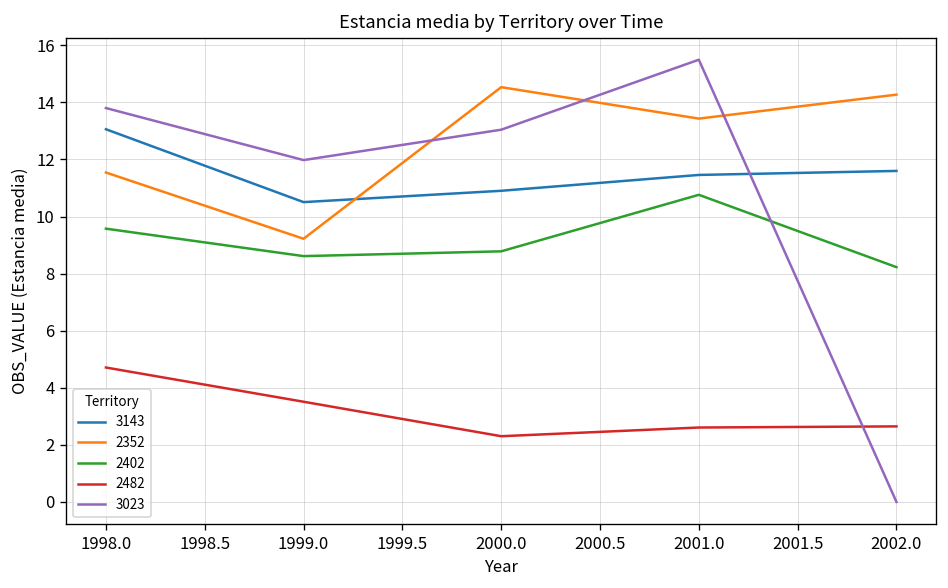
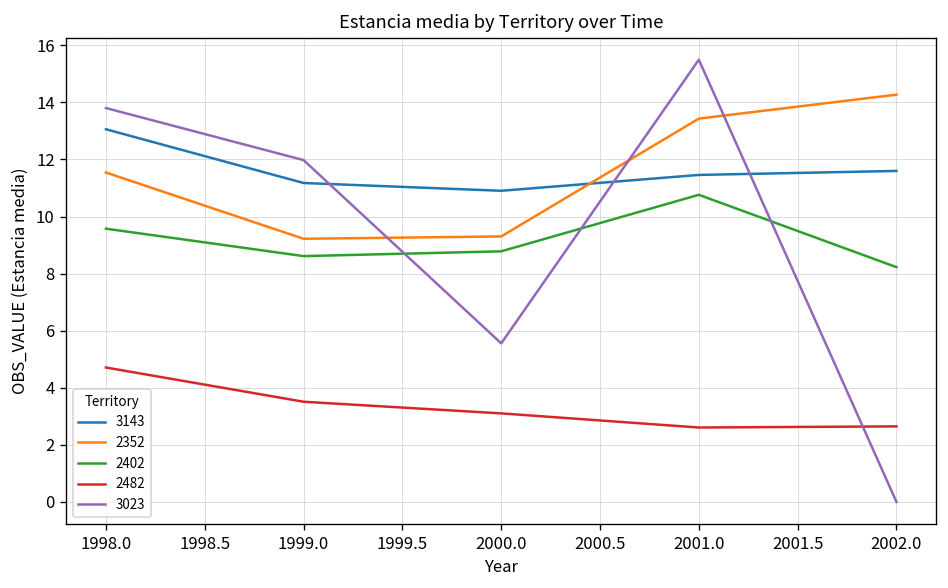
  {
    "3143": {
      "1998.0": 13.1,
-     "1999.0": 10.5,
+     "1999.0": 11.2,
      "2000.0": 10.9,
      "2001.0": 11.5,
      "2002.0": 11.6
    },
    "2352": {
      "1998.0": 11.5,
      "1999.0": 9.2,
-     "2000.0": 14.5,
+     "2000.0": 9.3,
      "2001.0": 13.4,
      "2002.0": 14.3
    },
    "2402": {
      "1998.0": 9.6,
      "1999.0": 8.6,
      "2000.0": 8.8,
      "2001.0": 10.8,
      "2002.0": 8.2
    },
    "2482": {
      "1998.0": 4.7,
      "1999.0": 3.5,
-     "2000.0": 2.3,
+     "2000.0": 3.1,
      "2001.0": 2.6,
      "2002.0": 2.6
    },
    "3023": {
      "1998.0": 13.8,
      "1999.0": 12.0,
-     "2000.0": 13.0,
+     "2000.0": 5.6,
      "2001.0": 15.5,
      "2002.0": 0.0
    }
  }
